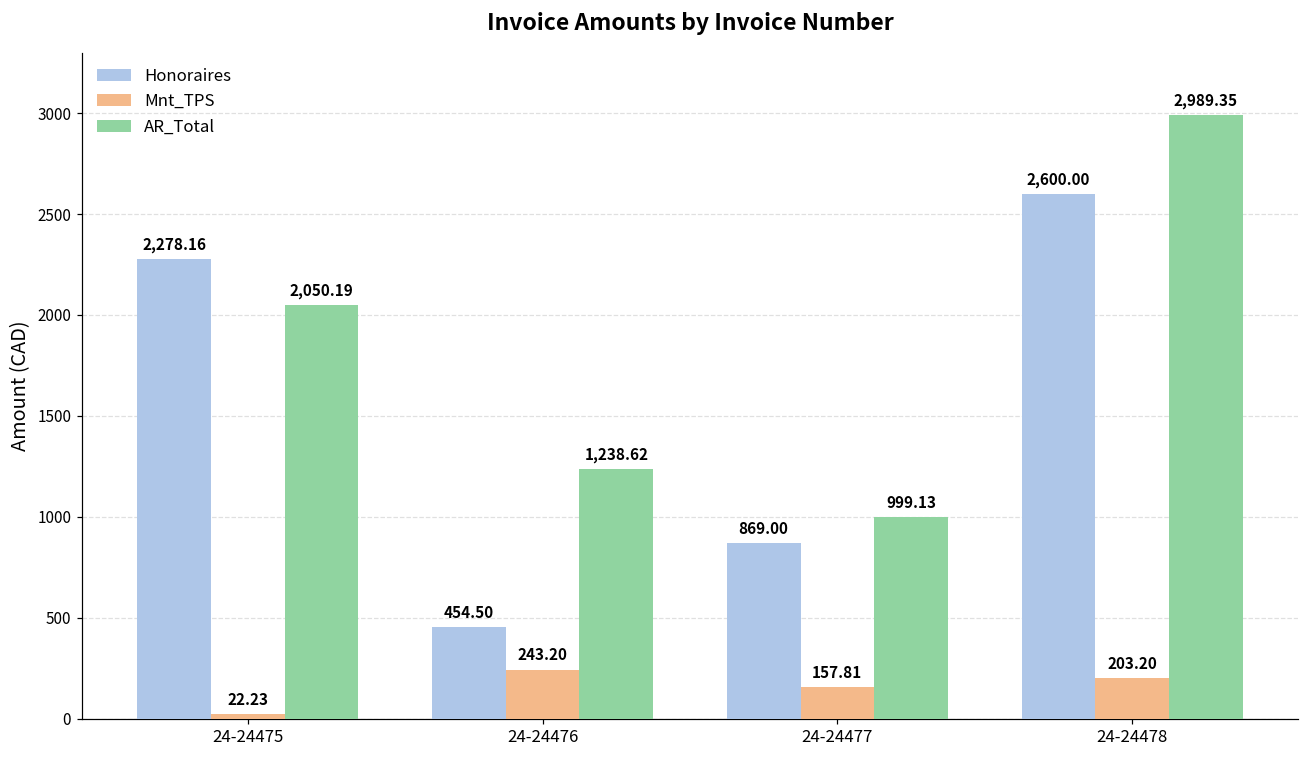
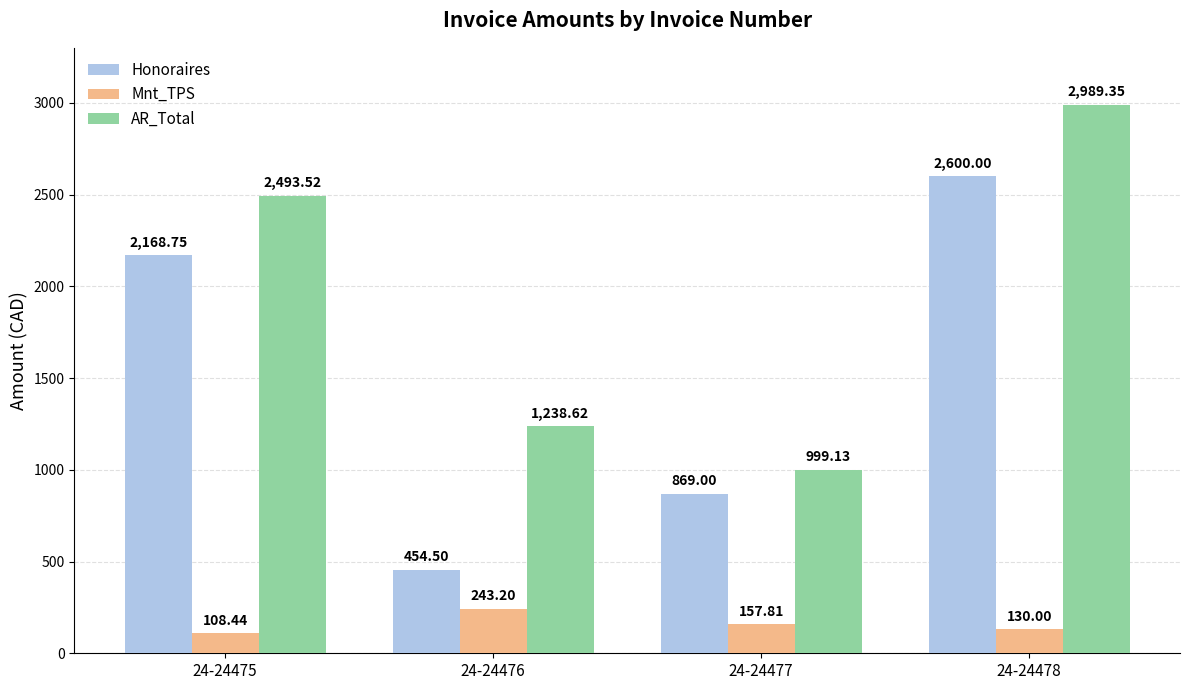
  {
    "Honoraires": {
-     "24-24475": "2,278.16",
+     "24-24475": "2,168.75",
      "24-24476": "454.50",
      "24-24477": "869.00",
      "24-24478": "2,600.00"
    },
    "Mnt_TPS": {
-     "24-24475": "22.23",
+     "24-24475": "108.44",
      "24-24476": "243.20",
      "24-24477": "157.81",
-     "24-24478": "203.20"
+     "24-24478": "130.00"
    },
    "AR_Total": {
-     "24-24475": "2,050.19",
+     "24-24475": "2,493.52",
      "24-24476": "1,238.62",
      "24-24477": "999.13",
      "24-24478": "2,989.35"
    }
  }
